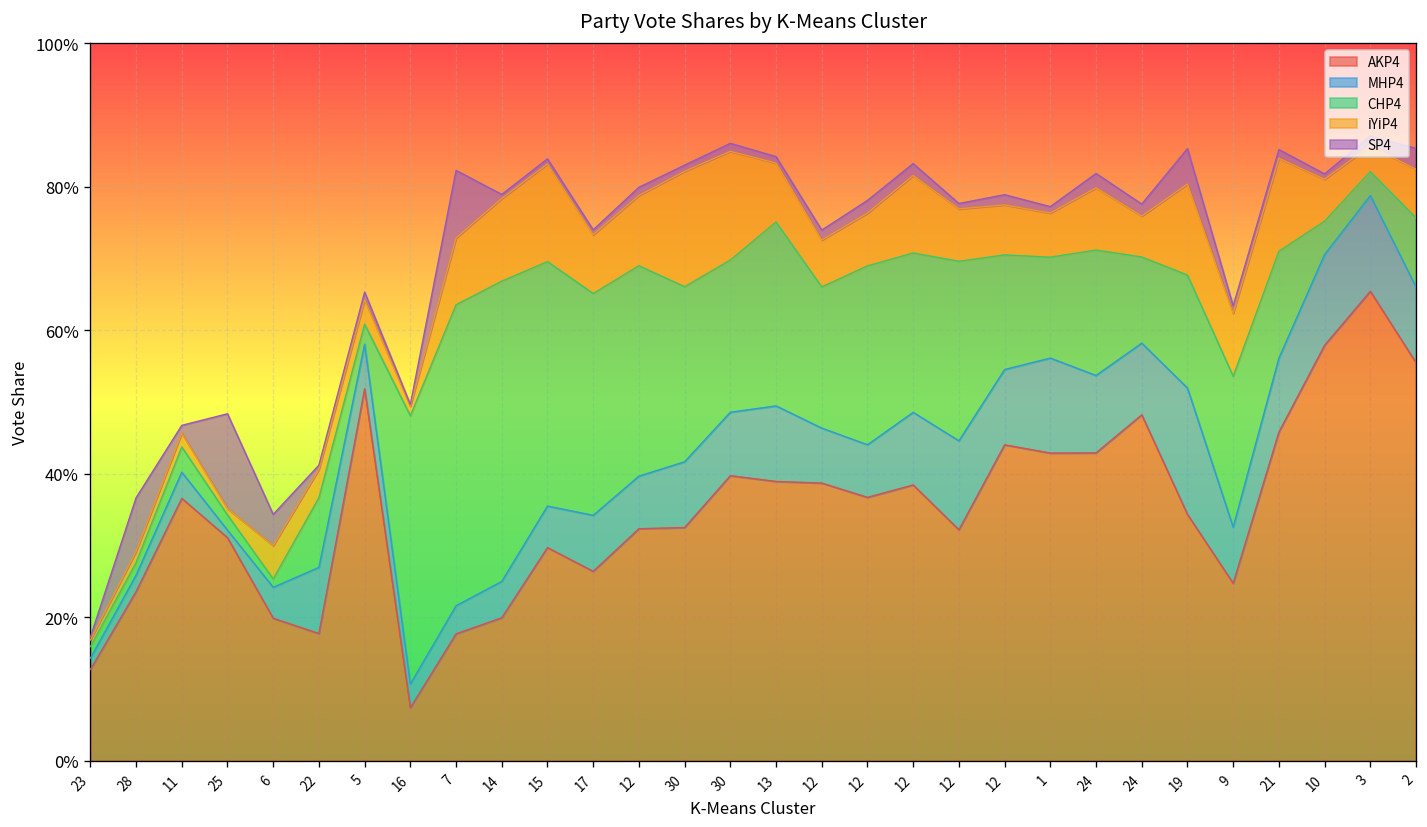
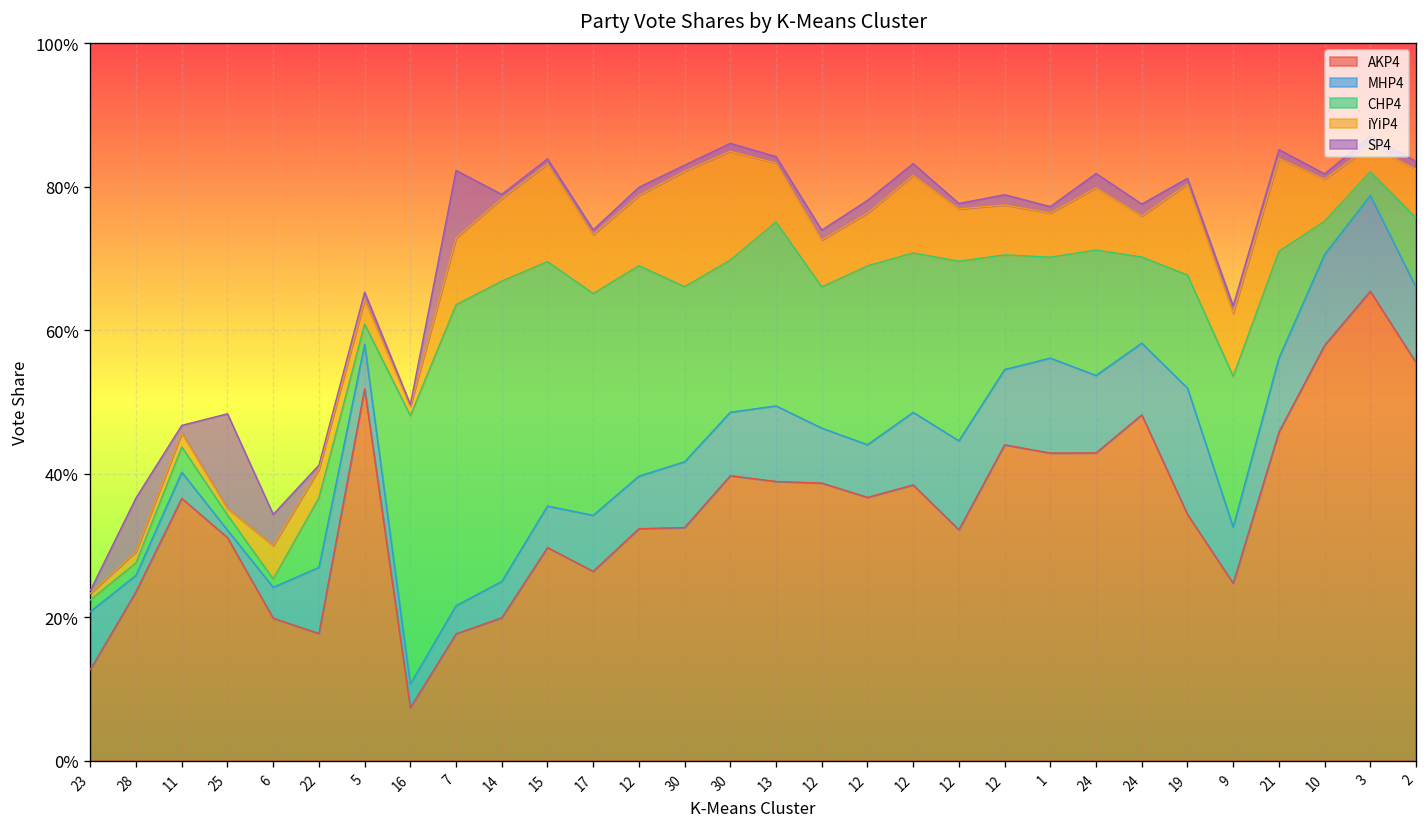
  {
    "AKP4": {
      "23": "13%",
      "28": "24%",
      "11": "37%",
      "25": "31%",
      "6": "20%",
      "22": "18%",
      "5": "52%",
      "16": "7%",
      "7": "18%",
      "14": "20%",
      "15": "30%",
      "17": "26%",
      "13": "39%",
      "1": "43%",
      "19": "34%",
      "9": "25%",
      "21": "46%",
      "10": "58%",
      "3": "65%",
      "2": "55%"
    },
    "MHP4": {
-     "23": "2%",
+     "23": "8%",
      "28": "2%",
      "11": "4%",
      "25": "1%",
      "6": "4%",
      "22": "9%",
      "5": "6%",
      "16": "3%",
      "7": "4%",
      "14": "5%",
      "15": "6%",
      "17": "8%",
      "13": "11%",
      "1": "13%",
      "19": "18%",
      "9": "8%",
      "21": "10%",
      "10": "13%",
      "3": "13%",
      "2": "11%"
    },
    "CHP4": {
      "23": "2%",
      "28": "2%",
      "11": "4%",
      "25": "2%",
      "6": "1%",
      "22": "10%",
      "5": "3%",
      "16": "37%",
      "7": "42%",
      "14": "42%",
      "15": "34%",
      "17": "31%",
      "13": "26%",
      "1": "14%",
      "19": "16%",
      "9": "21%",
      "21": "15%",
      "10": "5%",
      "3": "3%",
      "2": "10%"
    },
    "İYİP4": {
      "28": "2%",
      "11": "2%",
      "25": "1%",
      "6": "5%",
      "22": "4%",
      "5": "3%",
      "7": "9%",
      "14": "12%",
      "15": "14%",
      "17": "8%",
      "13": "8%",
      "1": "6%",
      "19": "13%",
      "9": "9%",
      "21": "13%",
      "10": "6%",
      "2": "7%"
    },
    "SP4": {
      "28": "7%",
      "11": "1%",
      "25": "13%",
      "6": "4%",
      "22": "1%",
      "5": "1%",
      "7": "9%",
      "14": "1%",
      "15": "1%",
      "17": "1%",
      "13": "1%",
      "1": "1%",
-     "19": "5%",
+     "19": "1%",
      "9": "1%",
      "21": "1%",
      "10": "1%",
-     "2": "3%"
+     "2": "1%"
    }
  }
